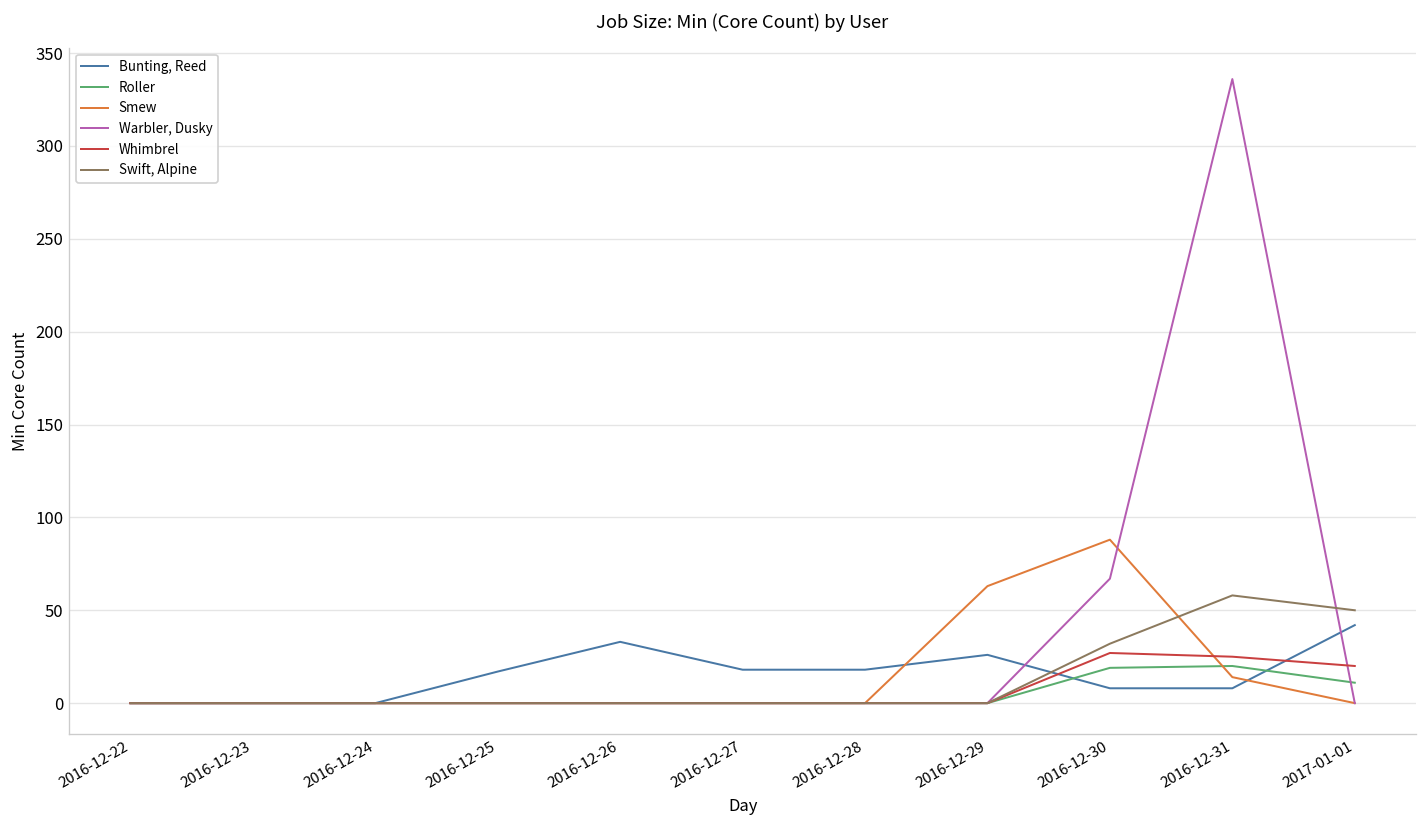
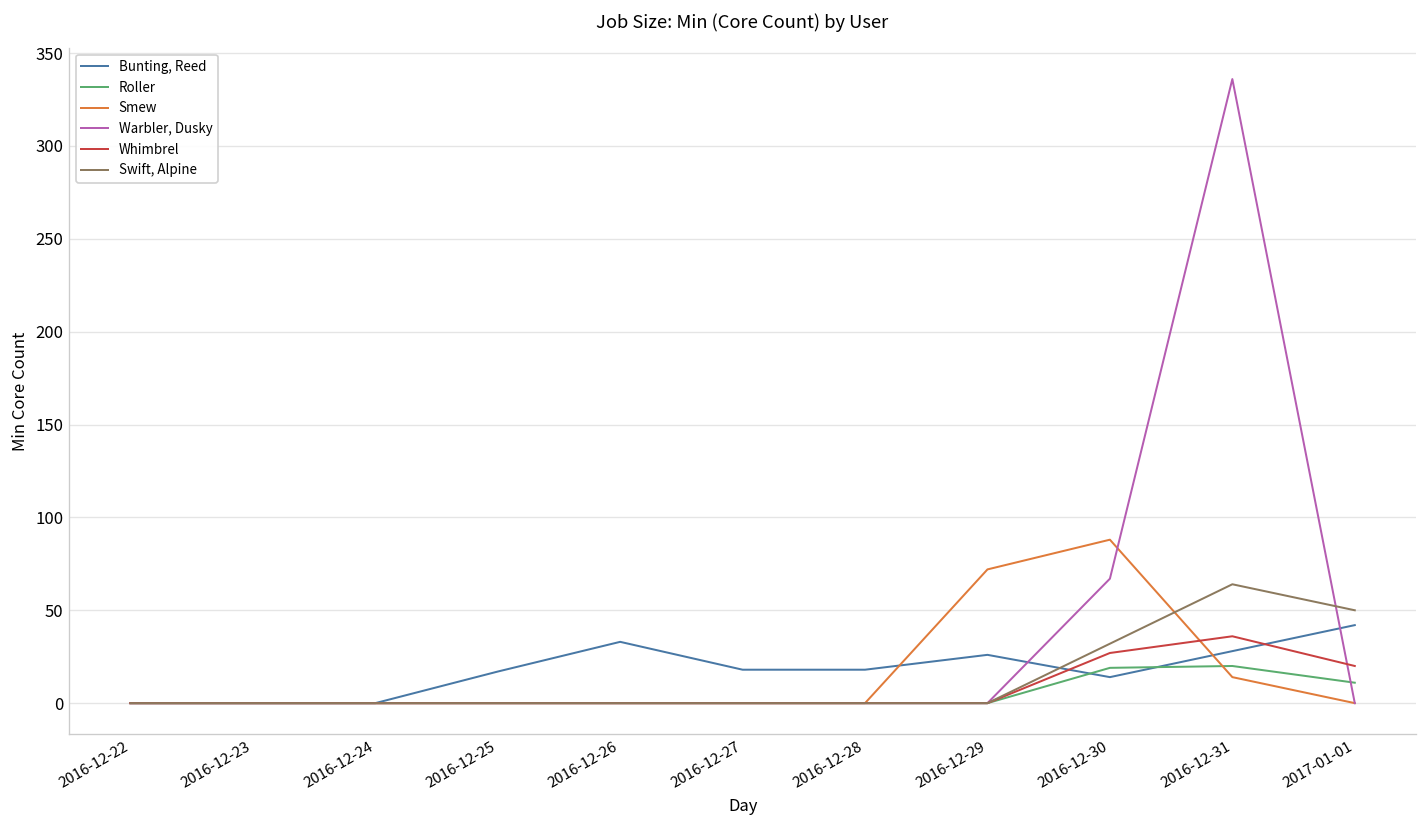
  {
    "Bunting, Reed": {
      "2016-12-25": 17,
      "2016-12-26": 33,
      "2016-12-27": 18,
      "2016-12-28": 18,
      "2016-12-29": 26,
-     "2016-12-30": 8,
-     "2016-12-31": 8,
+     "2016-12-30": 14,
+     "2016-12-31": 28,
      "2017-01-01": 42
    },
    "Roller": {
      "2016-12-30": 19,
      "2016-12-31": 20,
      "2017-01-01": 11
    },
    "Smew": {
-     "2016-12-29": 63,
+     "2016-12-29": 72,
      "2016-12-30": 88,
      "2016-12-31": 14
    },
    "Warbler, Dusky": {
      "2016-12-30": 67,
      "2016-12-31": 336
    },
    "Whimbrel": {
      "2016-12-30": 27,
-     "2016-12-31": 25,
+     "2016-12-31": 36,
      "2017-01-01": 20
    },
    "Swift, Alpine": {
      "2016-12-30": 32,
-     "2016-12-31": 58,
+     "2016-12-31": 64,
      "2017-01-01": 50
    }
  }
